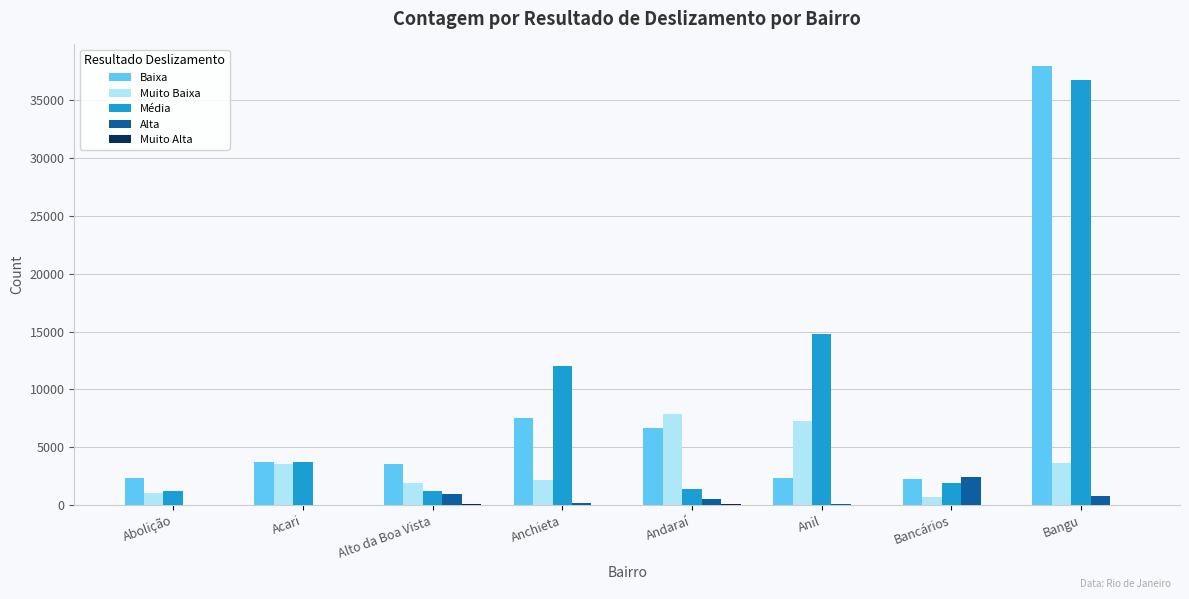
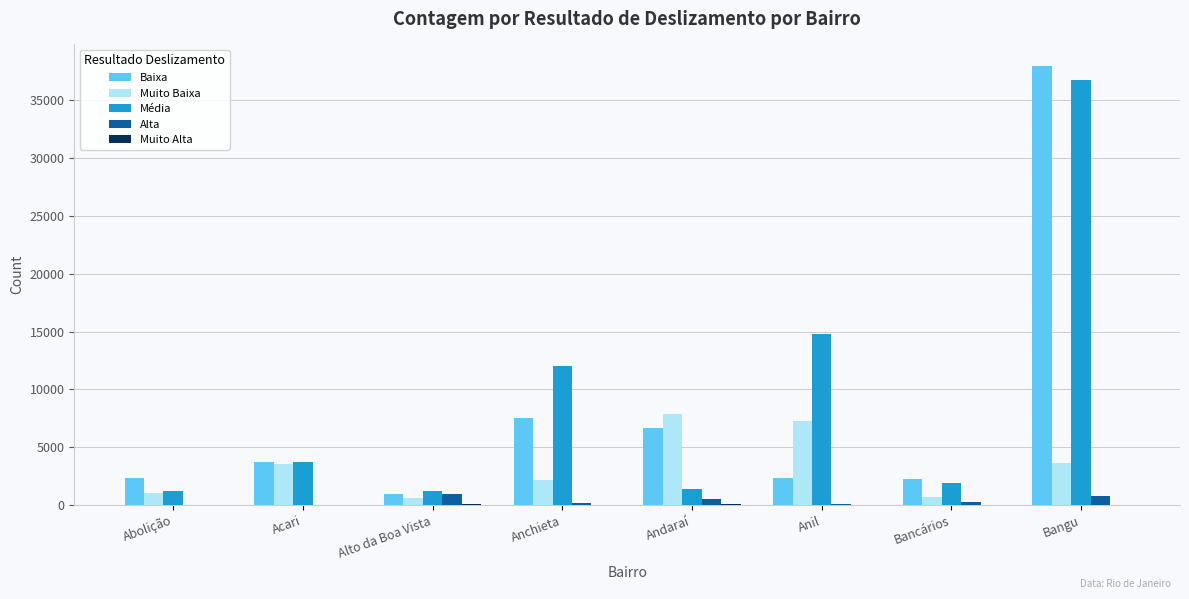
  {
    "Baixa": {
      "Abolição": 2300,
      "Acari": 3700,
-     "Alto da Boa Vista": 3600,
+     "Alto da Boa Vista": 1000,
      "Anchieta": 7500,
      "Andaraí": 6700,
      "Anil": 2300,
      "Bancários": 2300,
      "Bangu": 37900
    },
    "Muito Baixa": {
      "Abolição": 1000,
      "Acari": 3500,
-     "Alto da Boa Vista": 1900,
+     "Alto da Boa Vista": 600,
      "Anchieta": 2200,
      "Andaraí": 7900,
      "Anil": 7300,
      "Bancários": 700,
      "Bangu": 3700
    },
    "Média": {
      "Abolição": 1200,
      "Acari": 3700,
      "Alto da Boa Vista": 1200,
      "Anchieta": 12000,
      "Andaraí": 1400,
      "Anil": 14800,
      "Bancários": 1900,
      "Bangu": 36800
    },
    "Alta": {
      "Abolição": 0,
      "Acari": 0,
      "Alto da Boa Vista": 1000,
      "Andaraí": 500,
-     "Bancários": 2500,
+     "Bancários": 200,
      "Bangu": 800
    },
    "Muito Alta": {
      "Abolição": 0,
      "Acari": 0,
      "Anchieta": 0,
      "Anil": 0,
      "Bancários": 0
    }
  }
